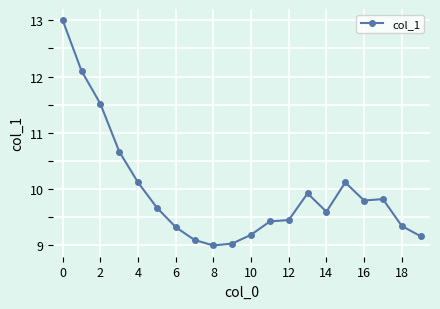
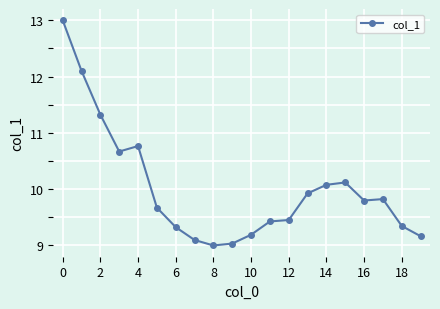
  {
    "0": 13.0,
-   "2": 11.5,
-   "4": 10.1,
+   "2": 11.3,
+   "4": 10.8,
    "6": 9.3,
    "8": 9.0,
    "10": 9.2,
    "12": 9.5,
-   "14": 9.6,
+   "14": 10.1,
    "16": 9.8,
    "18": 9.3
  }
